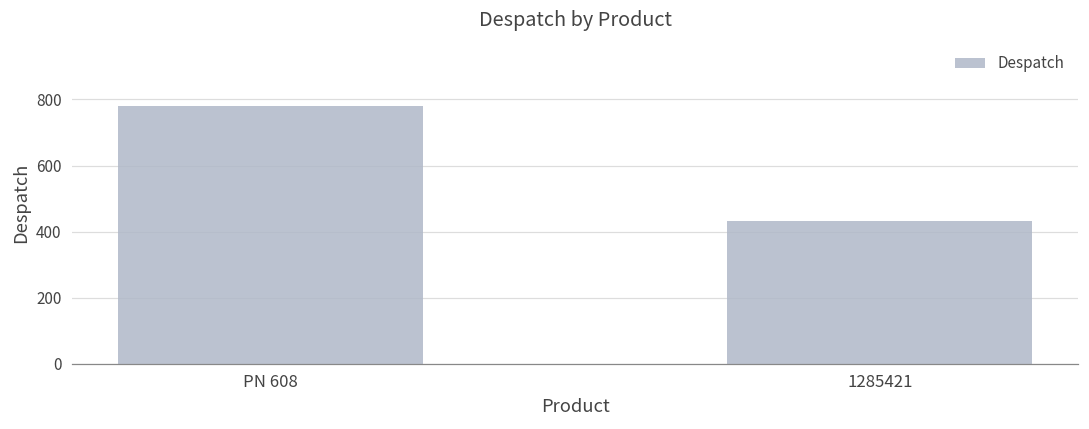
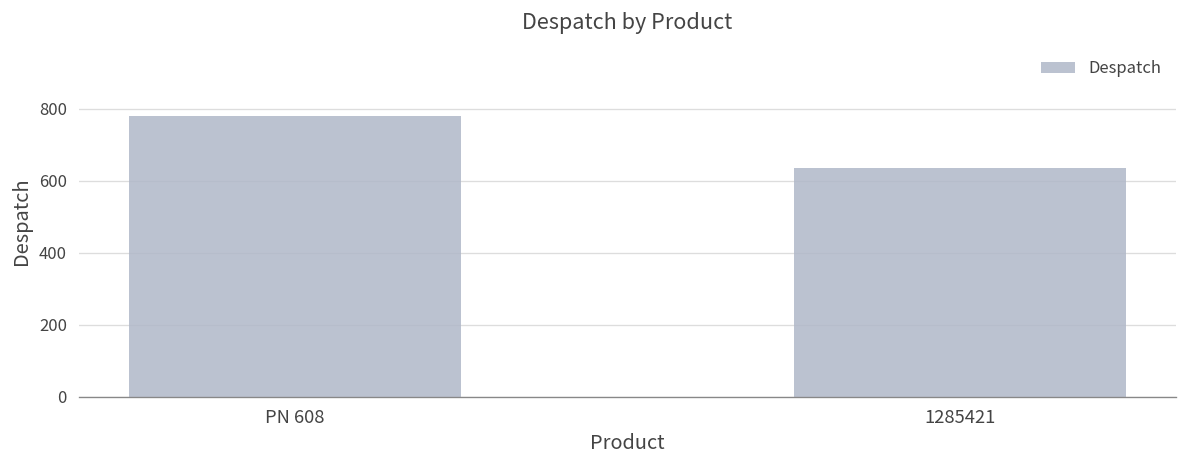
  {
    "PN 608": 780,
-   "1285421": 430
+   "1285421": 640
  }
